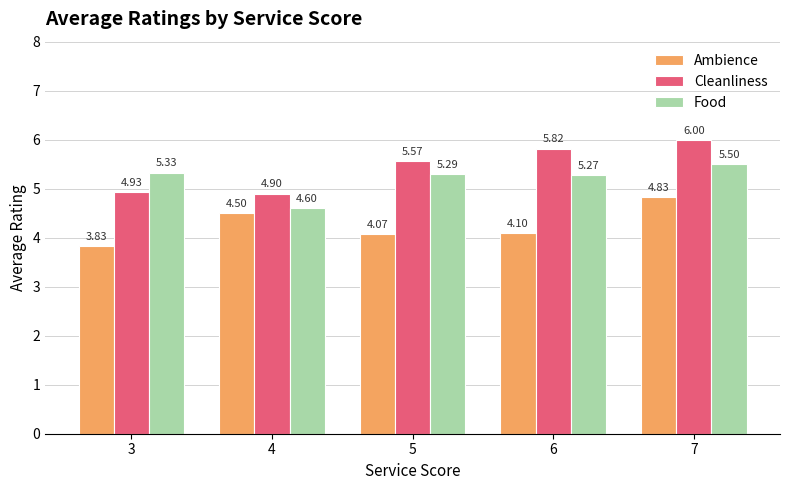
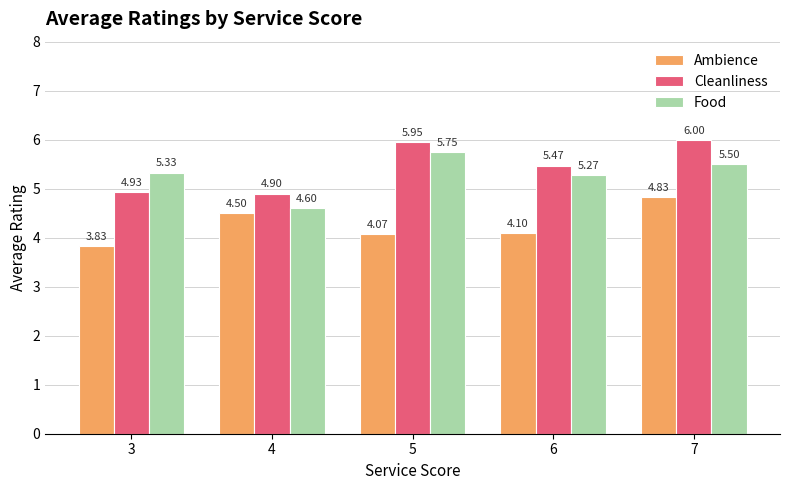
  {
    "Ambience": {
      "3": 3.83,
      "4": 4.50,
      "5": 4.07,
      "6": 4.10,
      "7": 4.83
    },
    "Cleanliness": {
      "3": 4.93,
      "4": 4.90,
-     "5": 5.57,
-     "6": 5.82,
+     "5": 5.95,
+     "6": 5.47,
      "7": 6.00
    },
    "Food": {
      "3": 5.33,
      "4": 4.60,
-     "5": 5.29,
+     "5": 5.75,
      "6": 5.27,
      "7": 5.50
    }
  }
